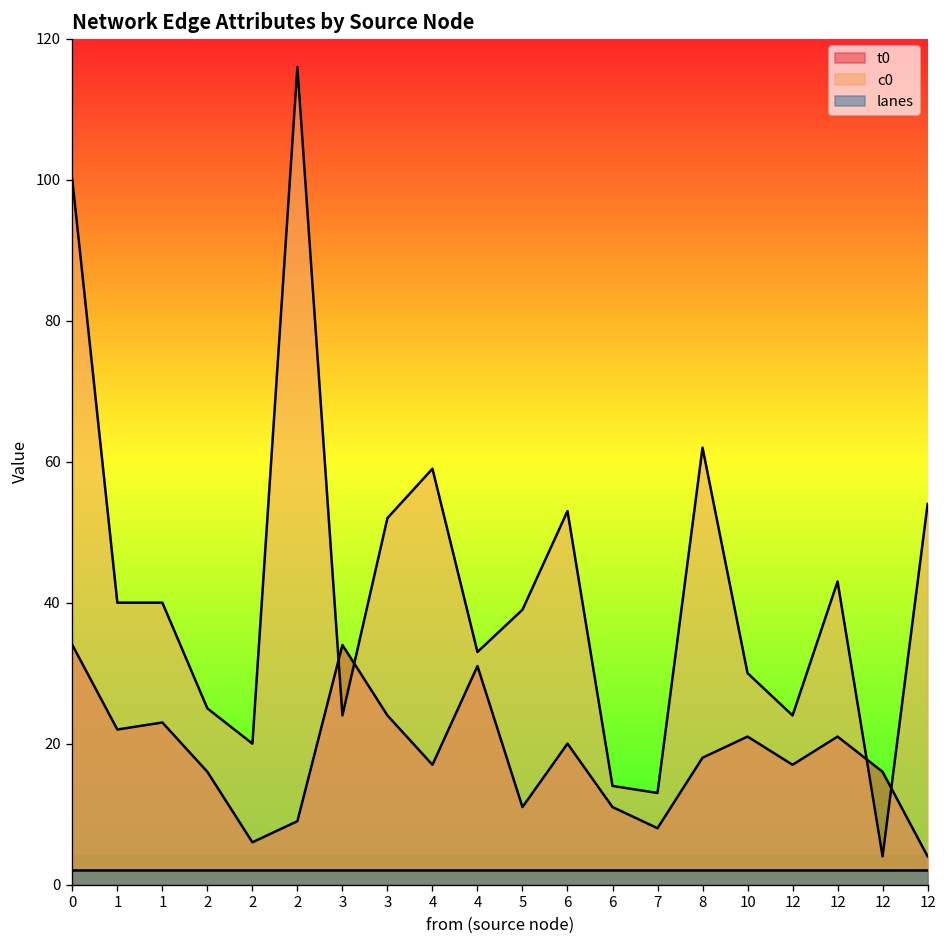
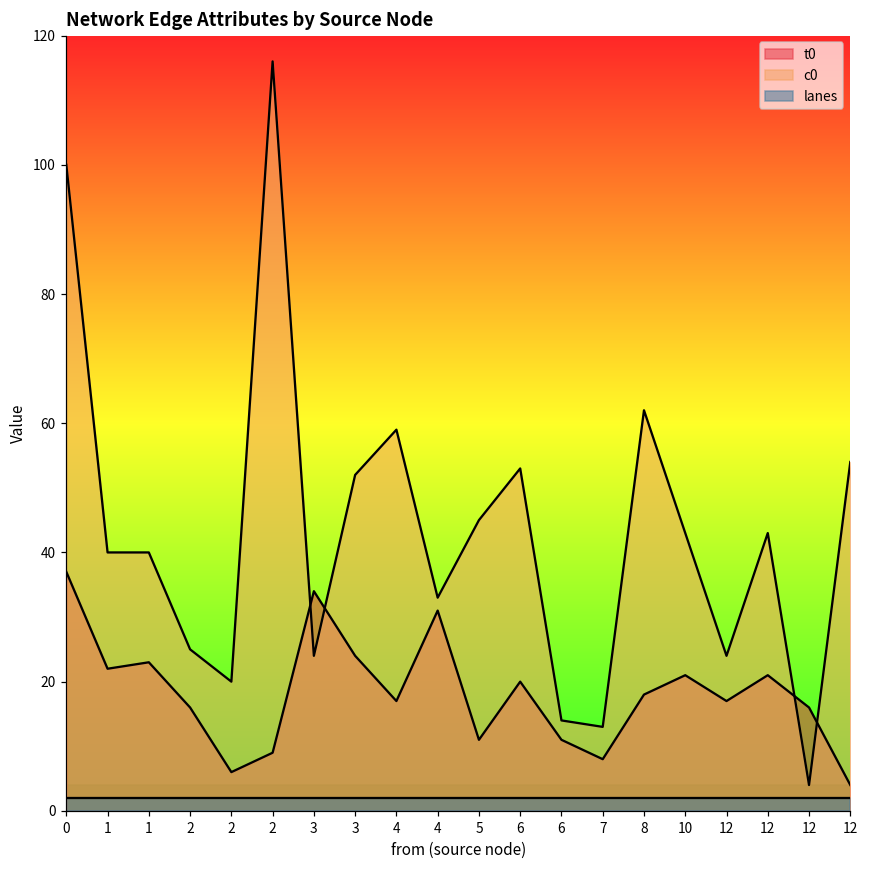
  {
    "t0": {
-     "0": 34,
+     "0": 37,
      "5": 11,
      "7": 8,
      "8": 18,
      "10": 21
    },
    "c0": {
      "0": 100,
-     "5": 39,
+     "5": 45,
      "7": 13,
      "8": 62,
-     "10": 30
+     "10": 43
    }
  }
